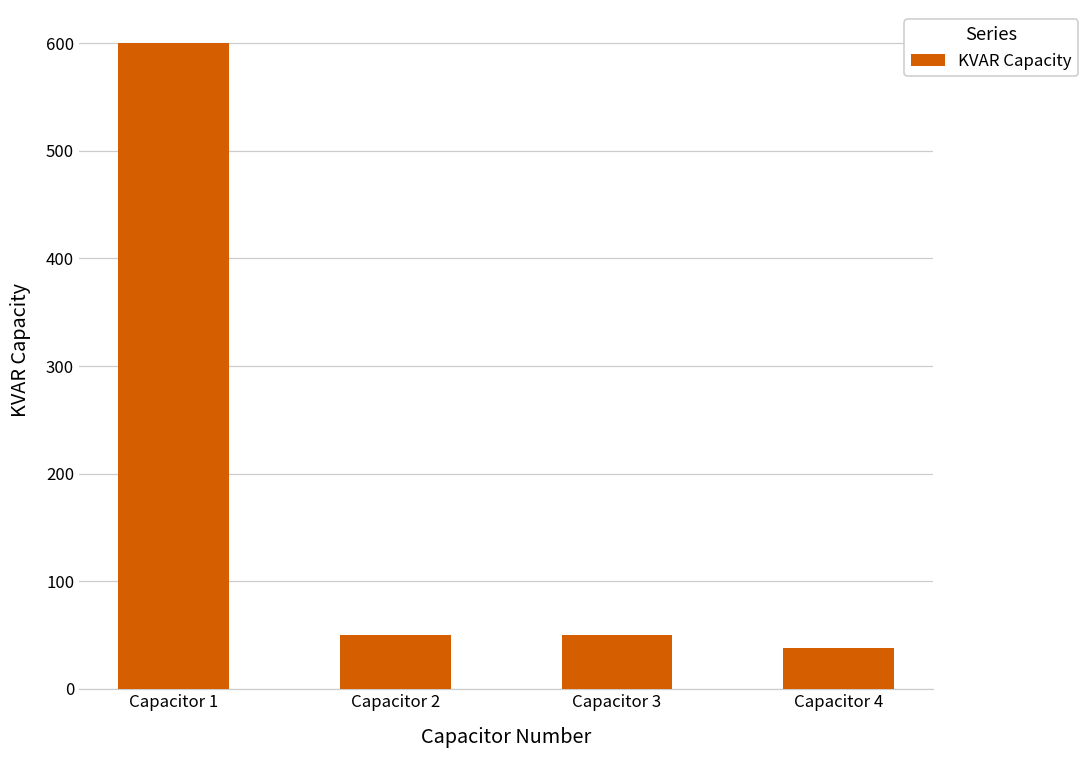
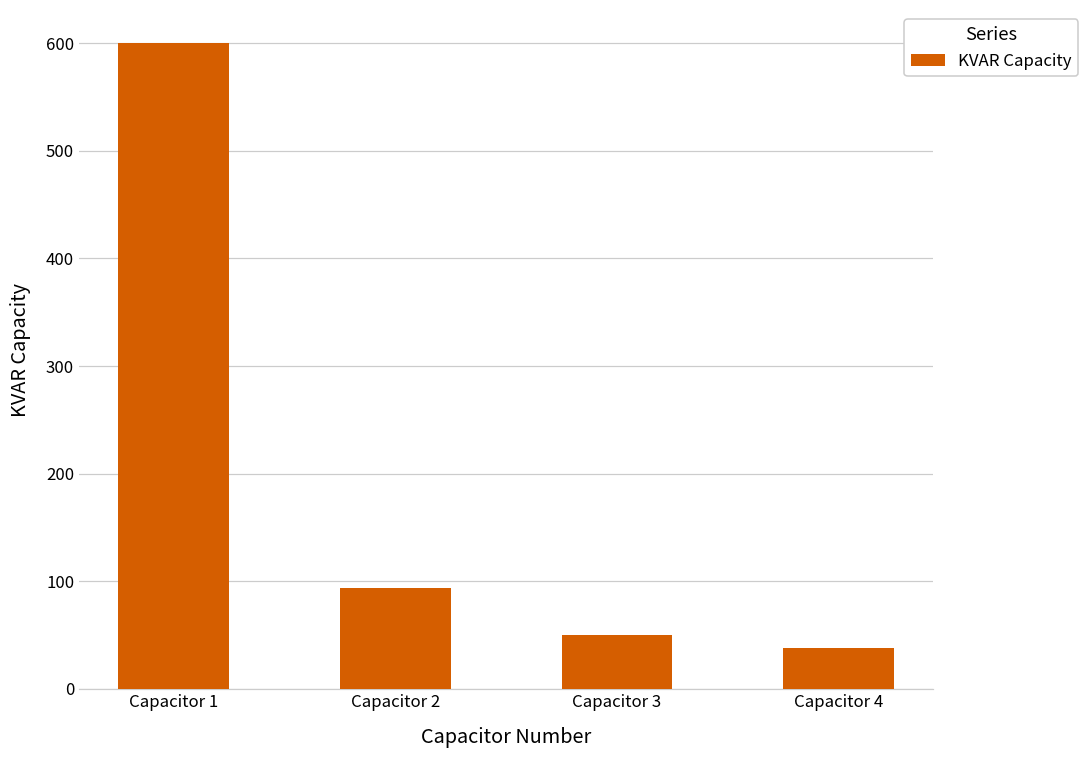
  {
    "Capacitor 1": 600,
-   "Capacitor 2": 50,
+   "Capacitor 2": 90,
    "Capacitor 3": 50,
    "Capacitor 4": 40
  }
